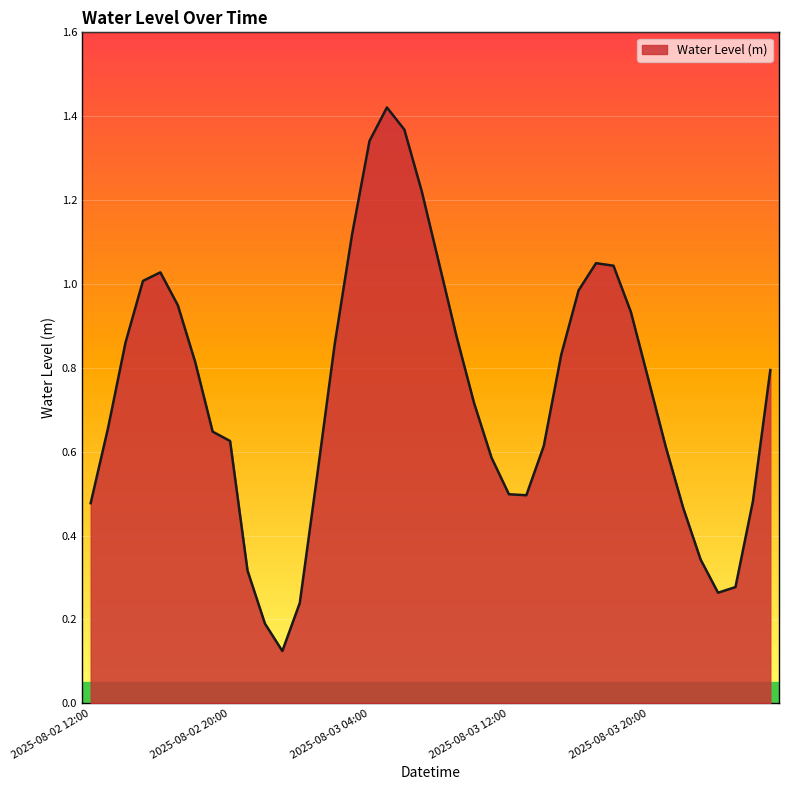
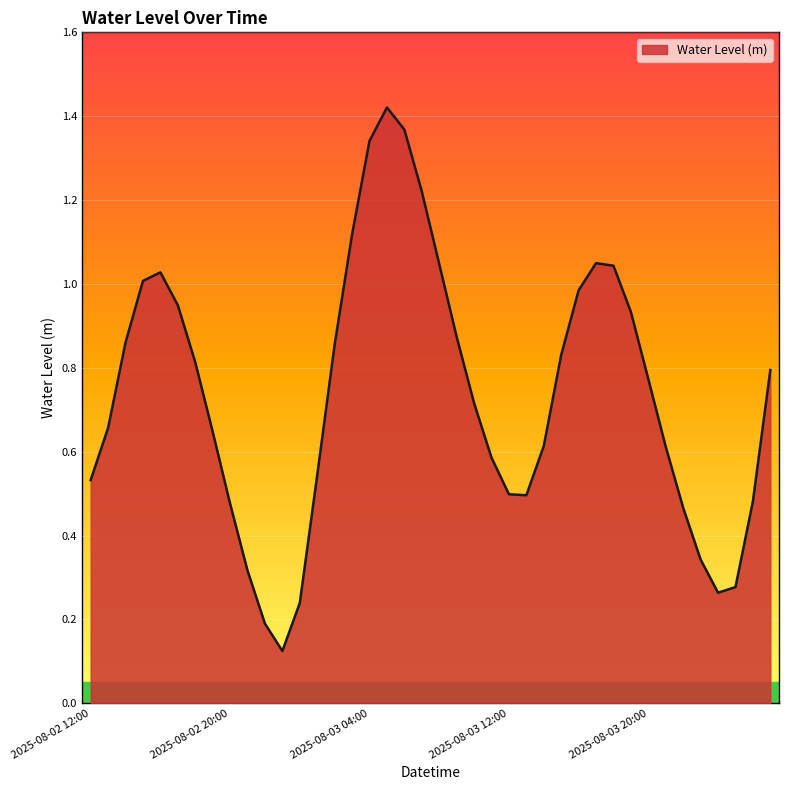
  {
-   "2025-08-02 12:00": 0.48,
-   "2025-08-02 20:00": 0.63,
+   "2025-08-02 12:00": 0.53,
+   "2025-08-02 20:00": 0.48,
    "2025-08-03 04:00": 1.34,
    "2025-08-03 12:00": 0.50,
    "2025-08-03 20:00": 0.77
  }
